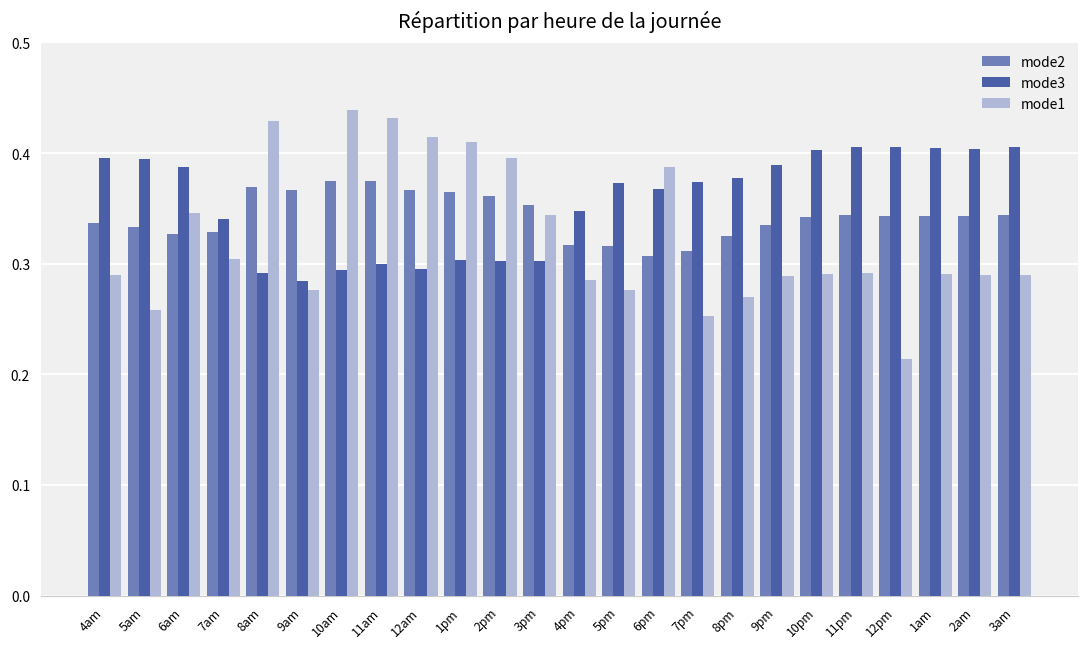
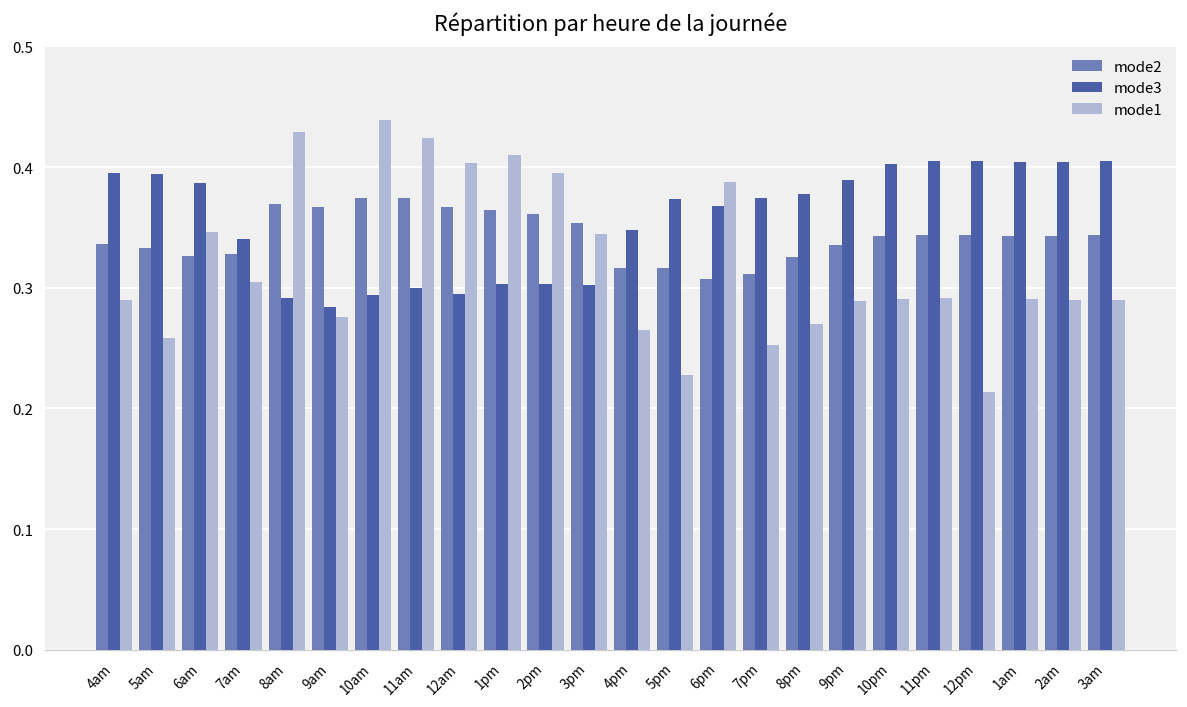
  {
    "mode1": {
      "4am": 0.290,
      "5am": 0.259,
      "6am": 0.346,
      "7am": 0.305,
      "8am": 0.429,
      "9am": 0.276,
      "10am": 0.439,
-     "11am": 0.432,
-     "12am": 0.415,
+     "11am": 0.424,
+     "12am": 0.403,
      "1pm": 0.410,
      "2pm": 0.395,
      "3pm": 0.344,
-     "4pm": 0.285,
-     "5pm": 0.277,
+     "4pm": 0.265,
+     "5pm": 0.228,
      "6pm": 0.388,
      "7pm": 0.253,
      "8pm": 0.270,
      "9pm": 0.289,
      "10pm": 0.291,
      "11pm": 0.292,
      "12pm": 0.214,
      "1am": 0.291,
      "2am": 0.290,
      "3am": 0.290
    }
  }
